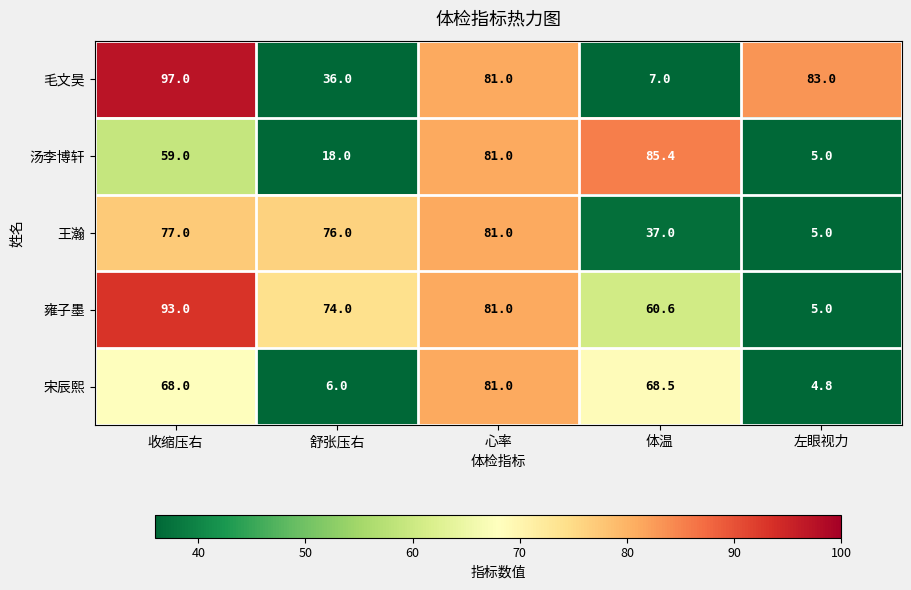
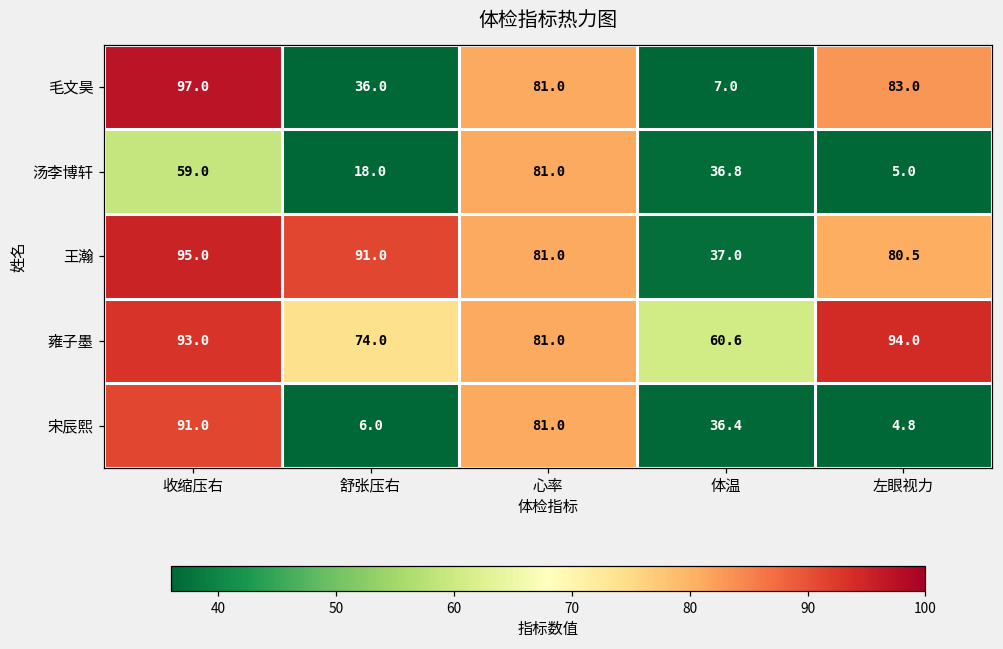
  {
    "毛文昊": {
      "收缩压右": 97.0,
      "舒张压右": 36.0,
      "心率": 81.0,
      "体温": 7.0,
      "左眼视力": 83.0
    },
    "汤李博轩": {
      "收缩压右": 59.0,
      "舒张压右": 18.0,
      "心率": 81.0,
-     "体温": 85.4,
+     "体温": 36.8,
      "左眼视力": 5.0
    },
    "王瀚": {
-     "收缩压右": 77.0,
-     "舒张压右": 76.0,
+     "收缩压右": 95.0,
+     "舒张压右": 91.0,
      "心率": 81.0,
      "体温": 37.0,
-     "左眼视力": 5.0
+     "左眼视力": 80.5
    },
    "雍子墨": {
      "收缩压右": 93.0,
      "舒张压右": 74.0,
      "心率": 81.0,
      "体温": 60.6,
-     "左眼视力": 5.0
+     "左眼视力": 94.0
    },
    "宋辰熙": {
-     "收缩压右": 68.0,
+     "收缩压右": 91.0,
      "舒张压右": 6.0,
      "心率": 81.0,
-     "体温": 68.5,
+     "体温": 36.4,
      "左眼视力": 4.8
    }
  }
